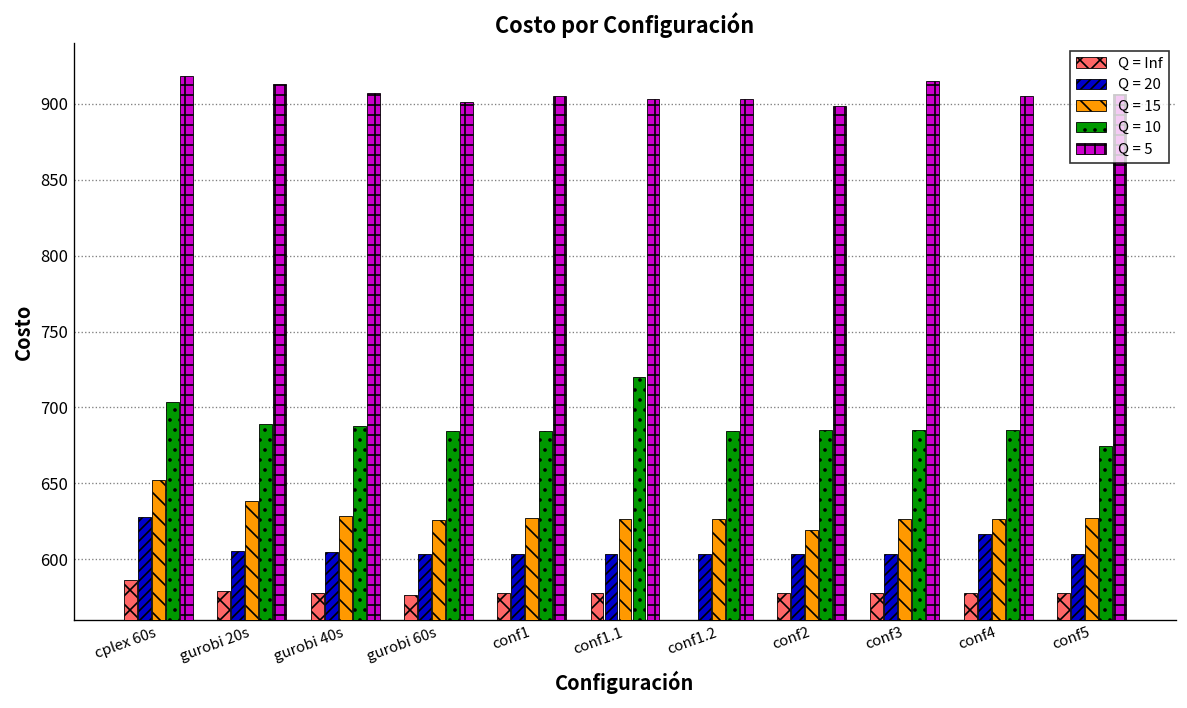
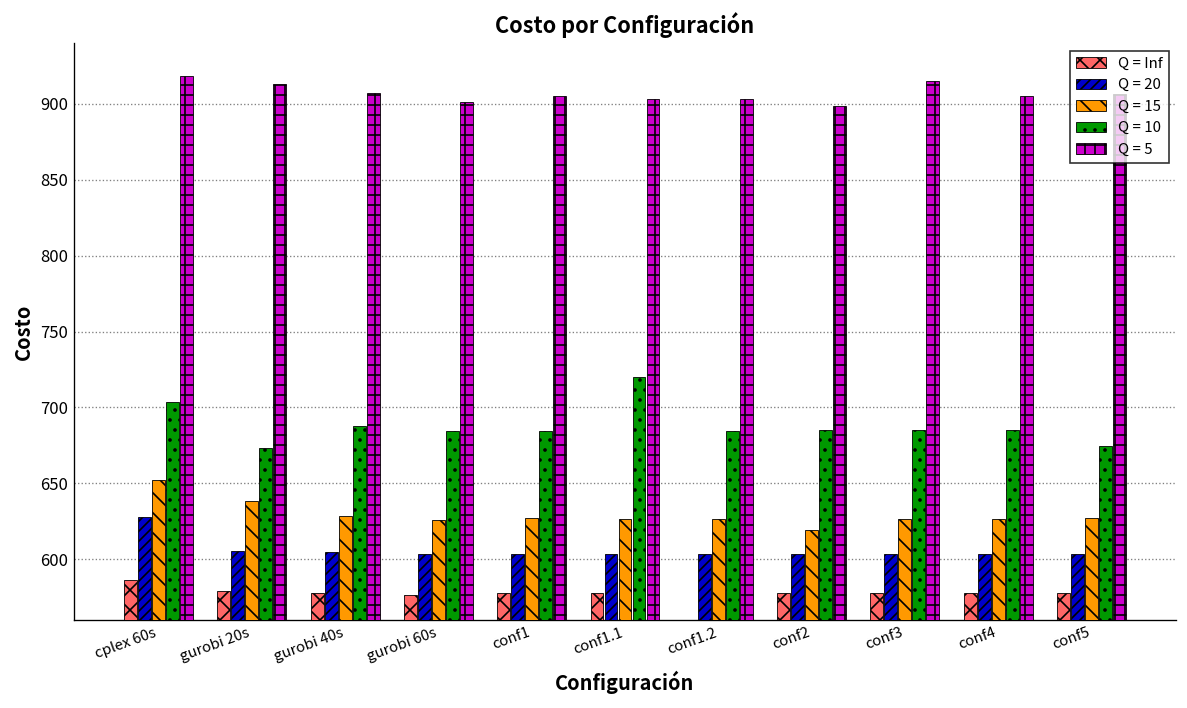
  {
    "Q = Inf": {
      "cplex 60s": 586,
      "gurobi 20s": 579,
      "gurobi 40s": 577,
      "gurobi 60s": 576,
      "conf1": 577,
      "conf1.1": 578,
      "conf2": 578,
      "conf3": 578,
      "conf4": 577,
      "conf5": 577
    },
    "Q = 20": {
      "cplex 60s": 628,
      "gurobi 20s": 606,
      "gurobi 40s": 605,
      "gurobi 60s": 603,
      "conf1": 603,
      "conf1.1": 603,
      "conf1.2": 603,
      "conf2": 604,
      "conf3": 604,
-     "conf4": 616,
+     "conf4": 604,
      "conf5": 604
    },
    "Q = 15": {
      "cplex 60s": 652,
      "gurobi 20s": 638,
      "gurobi 40s": 629,
      "gurobi 60s": 626,
      "conf1": 627,
      "conf1.1": 626,
      "conf1.2": 626,
      "conf2": 619,
      "conf3": 627,
      "conf4": 627,
      "conf5": 627
    },
    "Q = 10": {
      "cplex 60s": 703,
-     "gurobi 20s": 689,
+     "gurobi 20s": 673,
      "gurobi 40s": 688,
      "gurobi 60s": 685,
      "conf1": 685,
      "conf1.1": 720,
      "conf1.2": 684,
      "conf2": 685,
      "conf3": 685,
      "conf4": 685,
      "conf5": 674
    },
    "Q = 5": {
      "cplex 60s": 919,
      "gurobi 20s": 913,
      "gurobi 40s": 907,
      "gurobi 60s": 901,
      "conf1": 905,
      "conf1.1": 903,
      "conf1.2": 903,
      "conf2": 898,
      "conf3": 915,
      "conf4": 905
    }
  }
